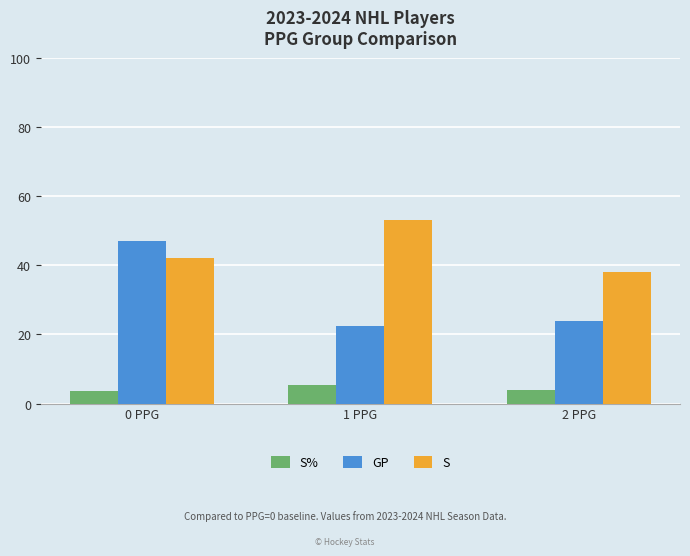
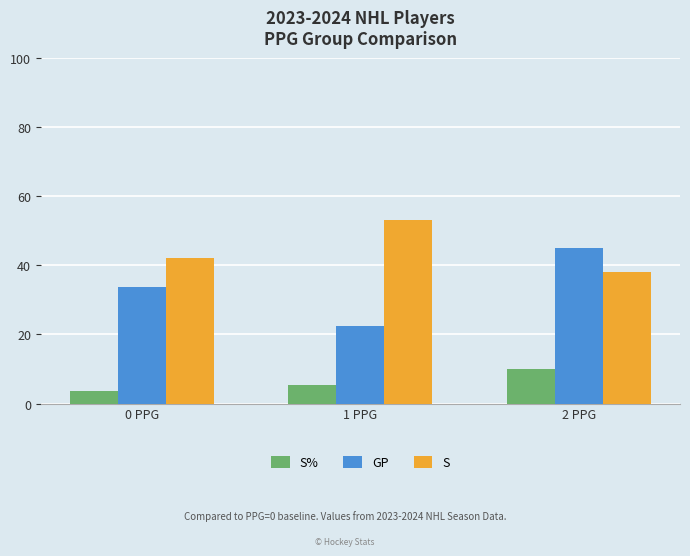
  {
    "S%": {
      "0 PPG": 4,
      "1 PPG": 5,
-     "2 PPG": 4
+     "2 PPG": 10
    },
    "GP": {
-     "0 PPG": 47,
+     "0 PPG": 34,
      "1 PPG": 22,
-     "2 PPG": 24
+     "2 PPG": 45
    },
    "S": {
      "0 PPG": 42,
      "1 PPG": 53,
      "2 PPG": 38
    }
  }
